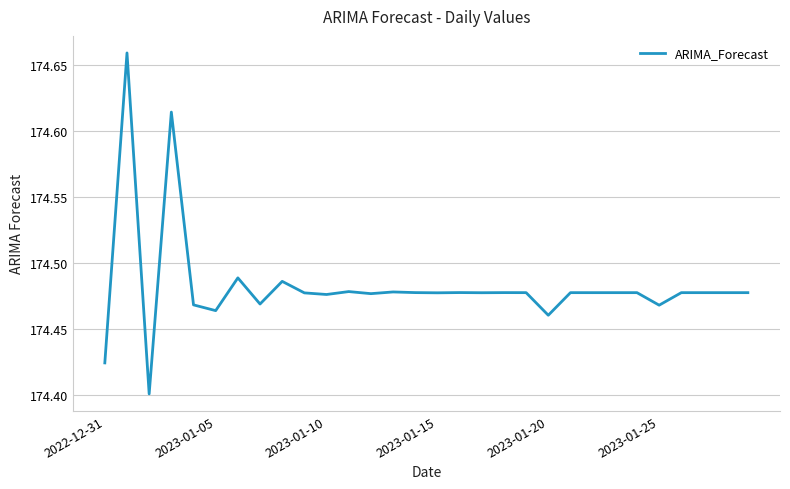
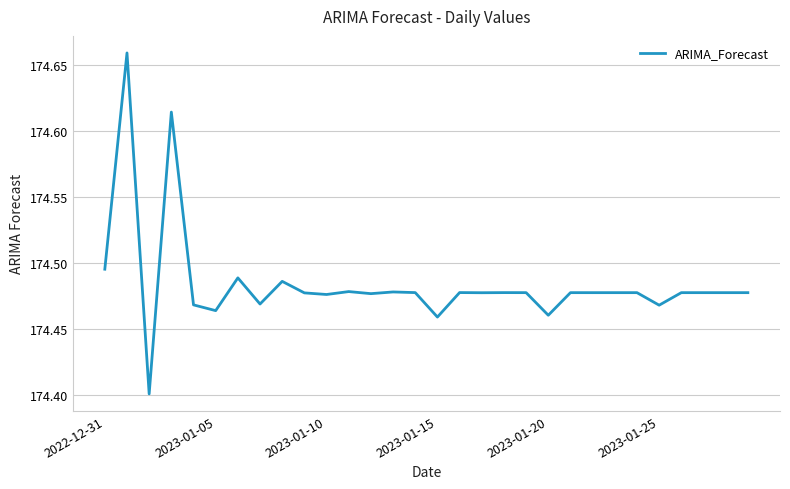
  {
-   "2022-12-31": 174.424,
+   "2022-12-31": 174.495,
    "2023-01-05": 174.464,
    "2023-01-10": 174.476,
-   "2023-01-15": 174.478,
+   "2023-01-15": 174.459,
    "2023-01-20": 174.461,
    "2023-01-25": 174.468
  }
